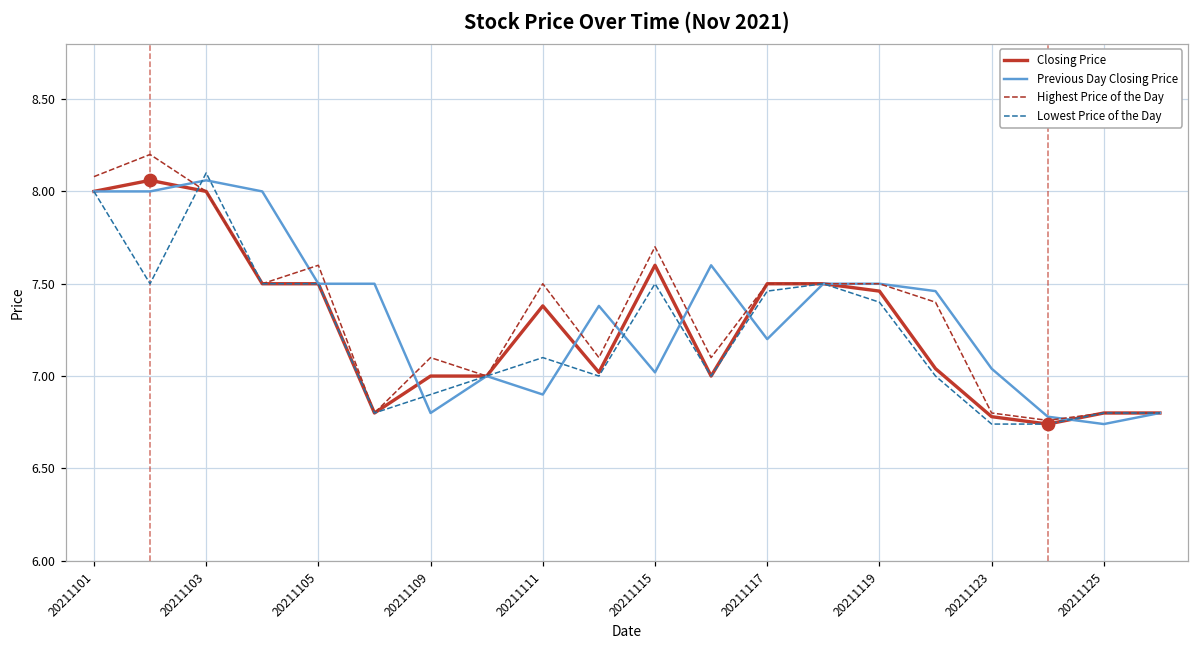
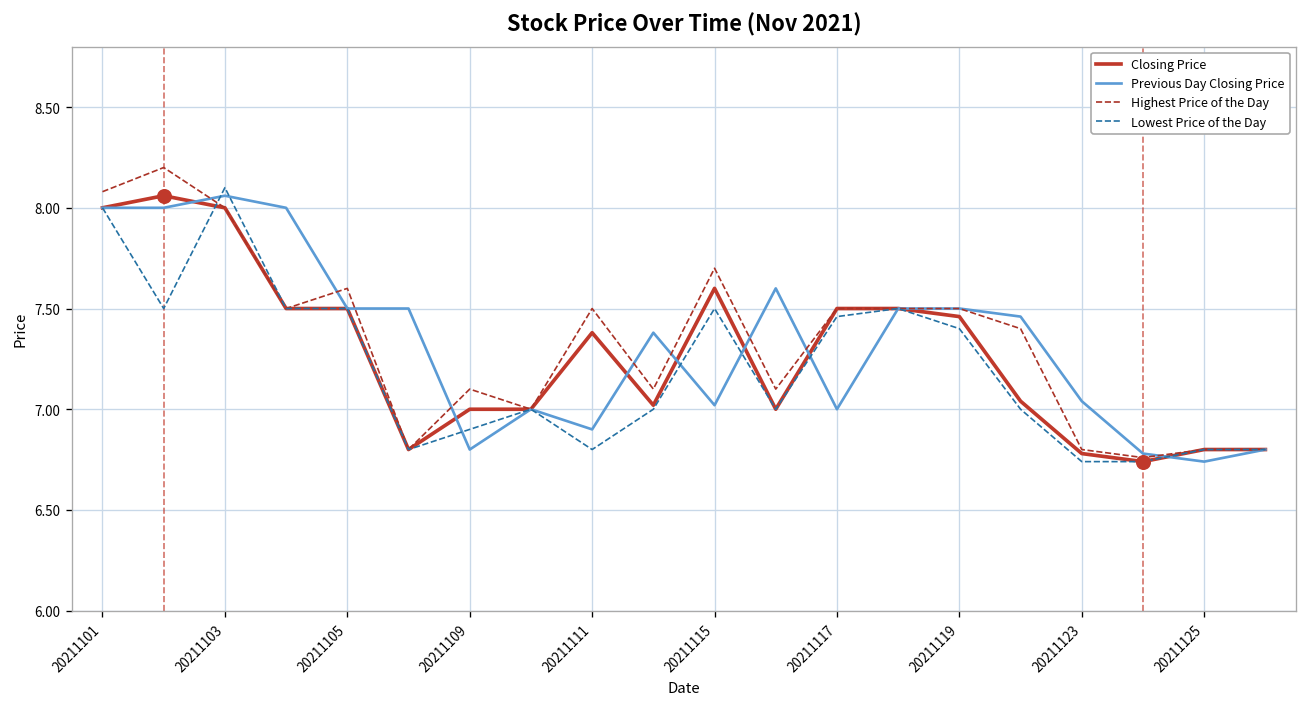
  {
    "Previous Day Closing Price": {
      "20211103": 8.06,
      "20211109": 6.8,
      "20211111": 6.9,
      "20211115": 7.02,
-     "20211117": 7.2,
+     "20211117": 7.0,
      "20211123": 7.04,
      "20211125": 6.74
    },
    "Lowest Price of the Day": {
      "20211103": 8.1,
      "20211109": 6.9,
-     "20211111": 7.1,
+     "20211111": 6.8,
      "20211115": 7.5,
      "20211117": 7.46,
      "20211119": 7.4,
      "20211123": 6.74
    }
  }
